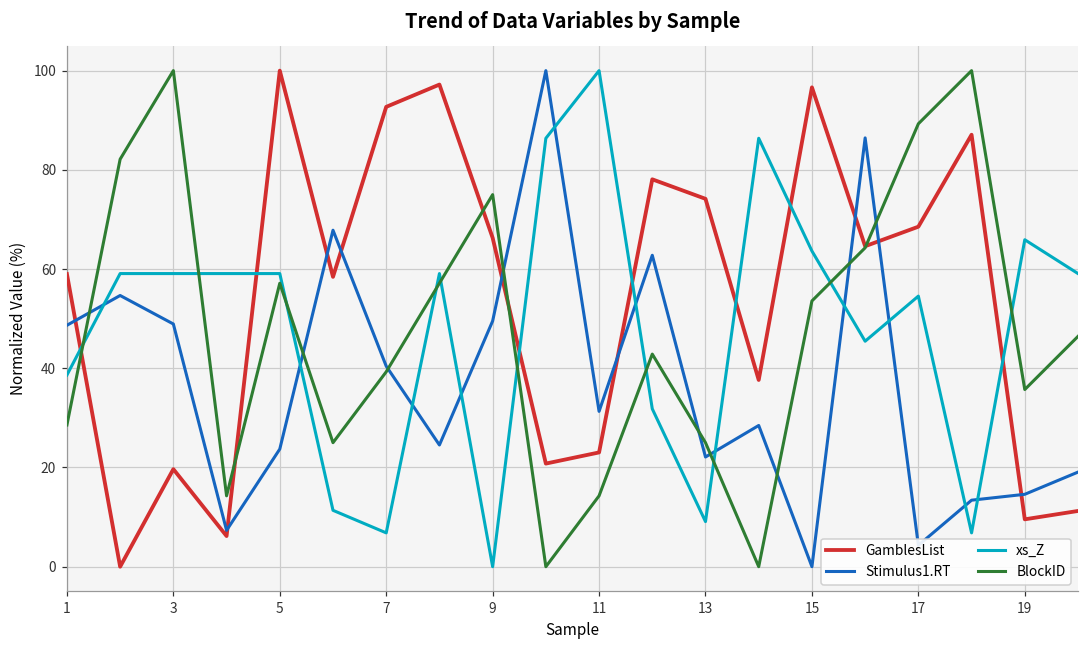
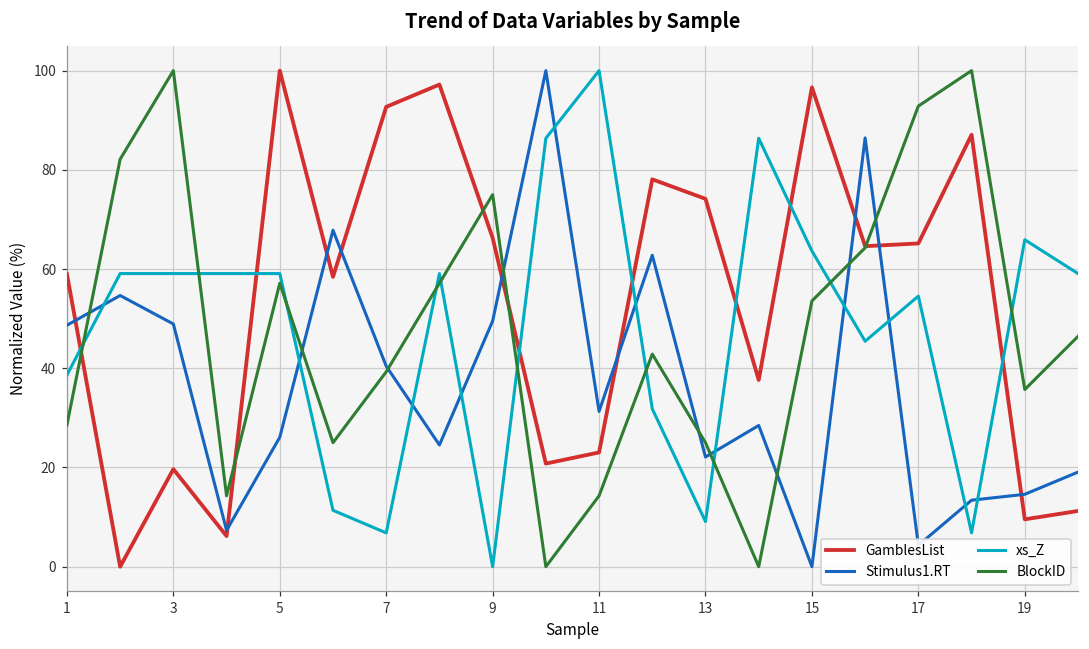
  {
    "GamblesList": {
      "1": 59,
      "3": 20,
      "5": 100,
      "7": 93,
      "9": 66,
      "11": 23,
      "13": 74,
      "15": 97,
-     "17": 69,
+     "17": 65,
      "19": 10
    },
    "Stimulus1.RT": {
      "1": 49,
      "3": 49,
-     "5": 24,
+     "5": 26,
      "7": 40,
      "9": 50,
      "11": 31,
      "13": 22,
      "15": 0,
      "19": 15
    },
    "xs_Z": {
      "1": 39,
      "3": 59,
      "5": 59,
      "7": 7,
      "9": 0,
      "11": 100,
      "13": 9,
      "15": 64,
      "17": 55,
      "19": 66
    },
    "BlockID": {
      "1": 29,
      "3": 100,
      "5": 57,
      "7": 39,
      "9": 75,
      "11": 14,
      "13": 25,
      "15": 54,
-     "17": 89,
+     "17": 93,
      "19": 36
    }
  }
